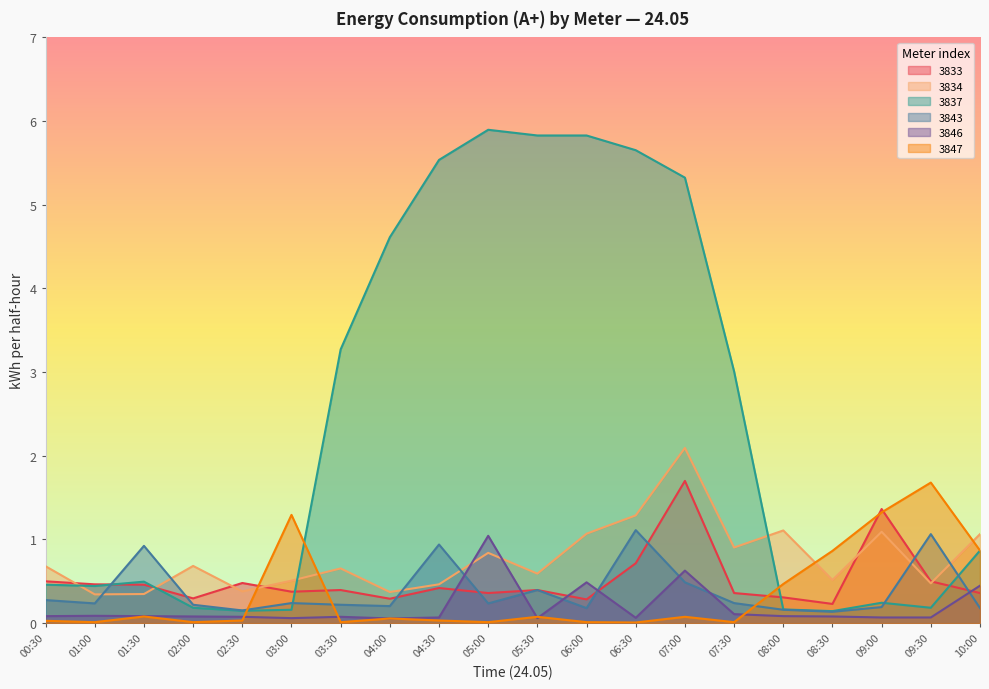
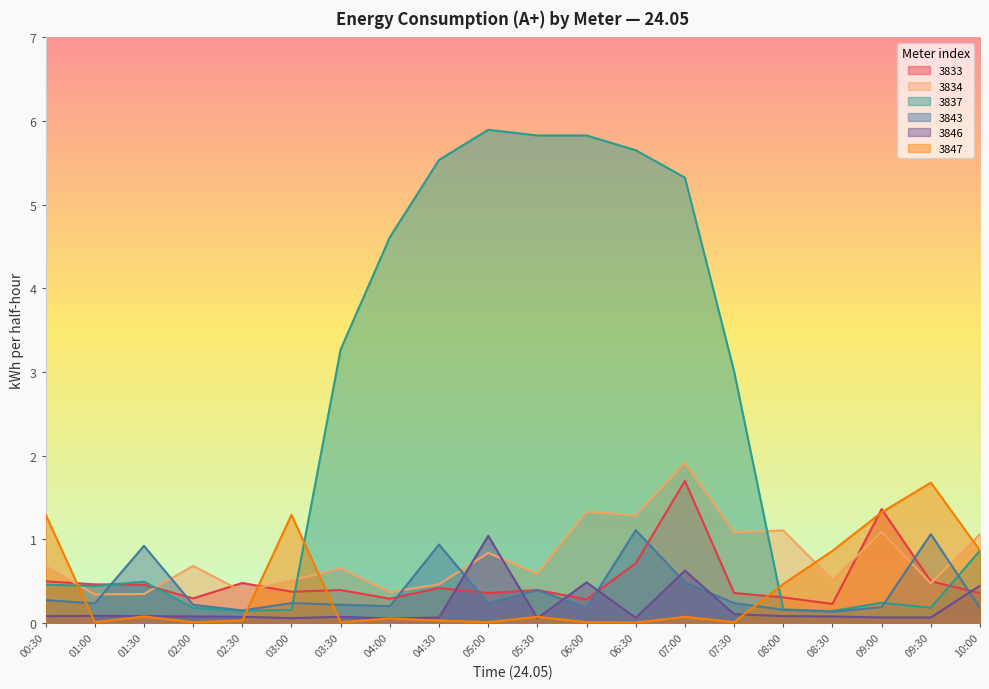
  {
    "3833": {
      "00:30": 0.5,
      "01:30": 0.5,
      "02:00": 0.3,
      "02:30": 0.5,
      "03:00": 0.4,
      "03:30": 0.4,
      "04:00": 0.3,
      "04:30": 0.4,
      "05:00": 0.4,
      "06:00": 0.3,
      "06:30": 0.7,
      "07:00": 1.7,
      "07:30": 0.4,
      "08:00": 0.3,
      "08:30": 0.2,
      "09:00": 1.4,
      "10:00": 0.4
    },
    "3834": {
      "00:30": 0.7,
      "01:00": 0.3,
      "01:30": 0.3,
      "02:00": 0.7,
      "02:30": 0.4,
      "03:00": 0.5,
      "03:30": 0.7,
      "04:00": 0.4,
      "04:30": 0.5,
      "05:00": 0.8,
      "05:30": 0.6,
-     "06:00": 1.1,
+     "06:00": 1.3,
      "06:30": 1.3,
-     "07:00": 2.1,
-     "07:30": 0.9,
+     "07:00": 1.9,
+     "07:30": 1.1,
      "08:00": 1.1,
      "08:30": 0.5,
      "09:00": 1.1,
      "10:00": 1.1
    },
    "3847": {
-     "00:30": 0.0,
+     "00:30": 1.3,
      "01:00": 0.0,
      "02:00": 0.0,
      "02:30": 0.0,
      "03:00": 1.3,
      "03:30": 0.0,
      "04:30": 0.0,
      "05:00": 0.0,
      "06:00": 0.0,
      "06:30": 0.0,
      "07:00": 0.1,
      "07:30": 0.0,
      "08:00": 0.5,
      "08:30": 0.9,
      "09:00": 1.3,
      "09:30": 1.7
    }
  }
